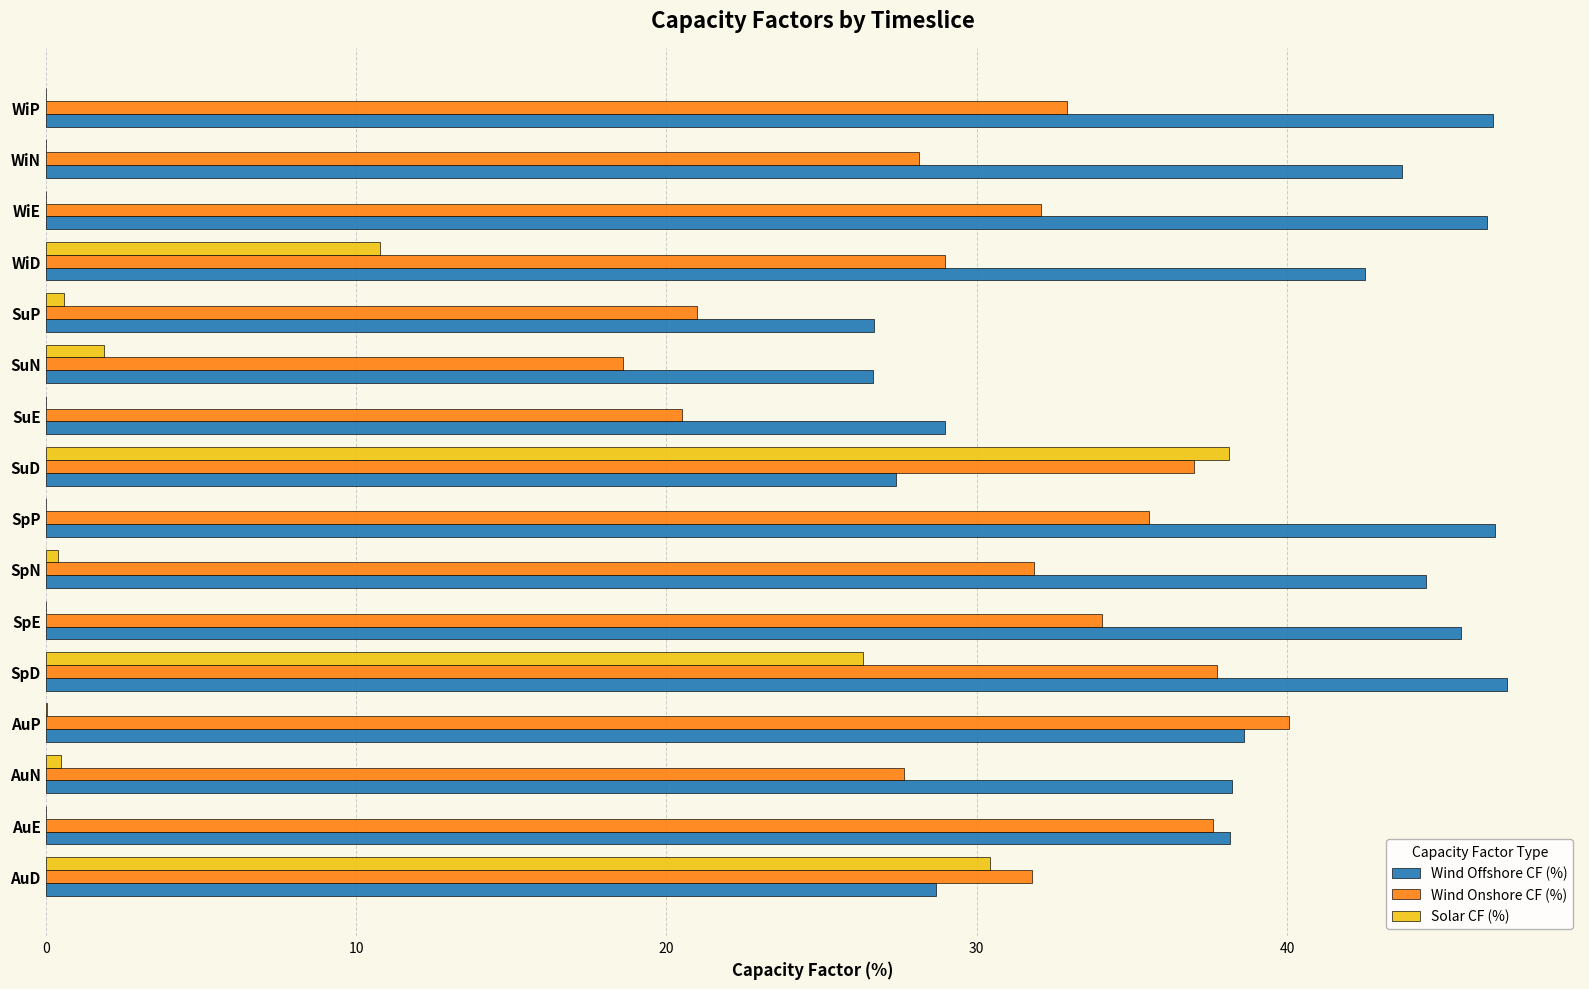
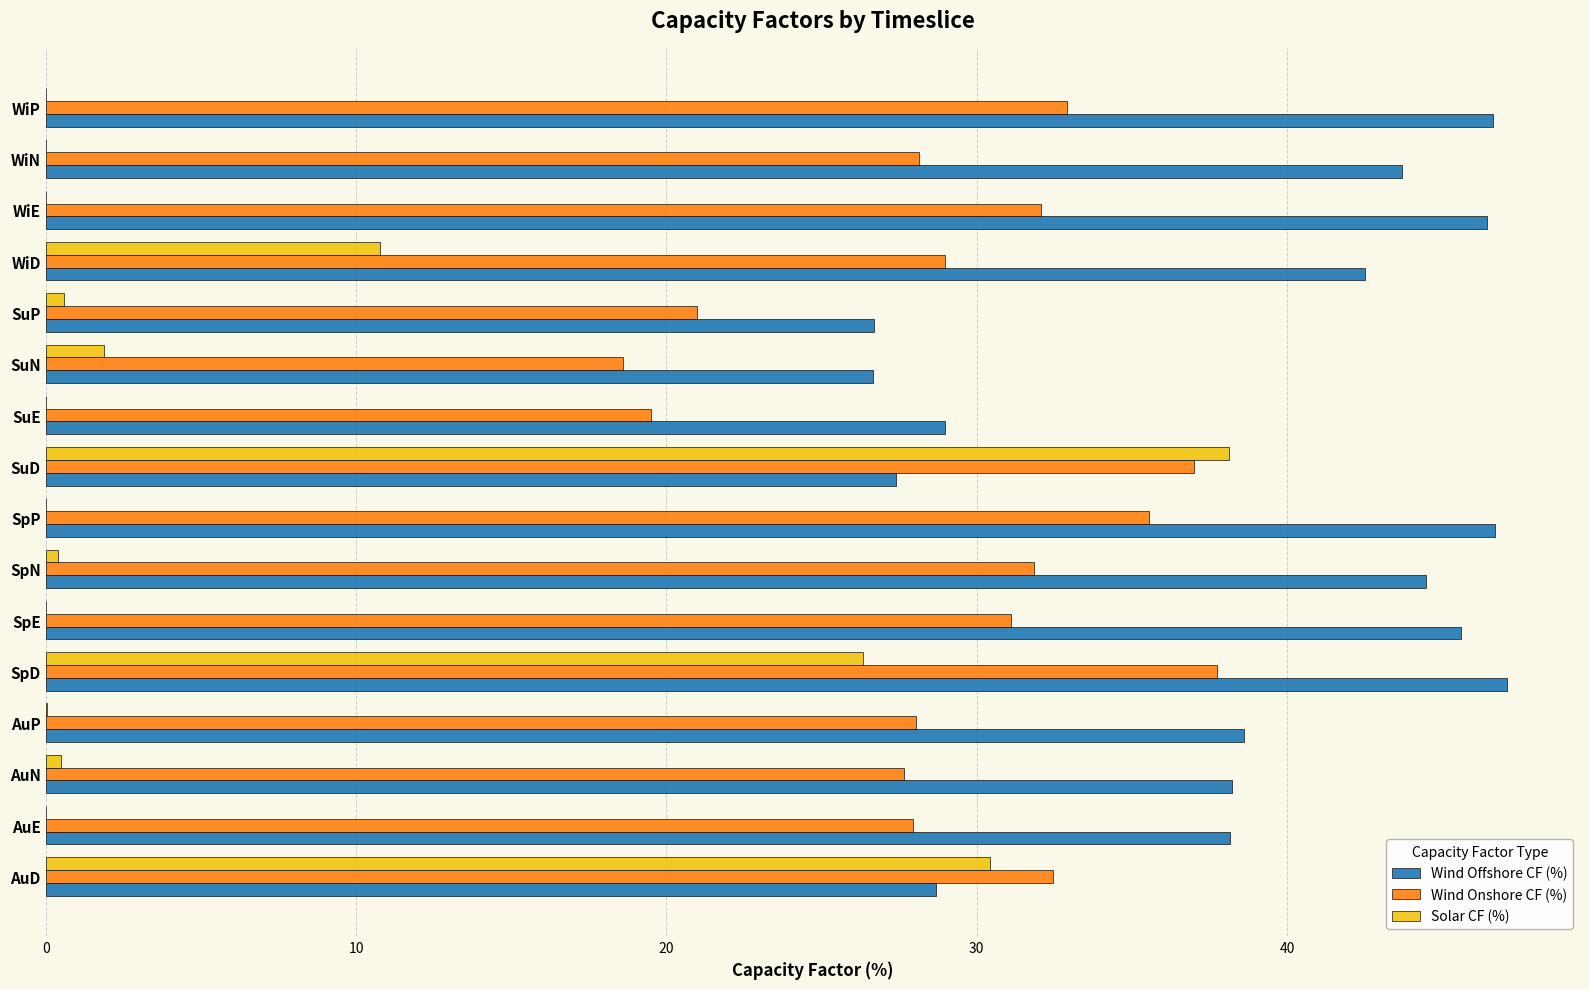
  {
    "Wind Offshore CF (%)": {
      "WiP": 46.6,
      "WiN": 43.7,
      "WiE": 46.4,
      "WiD": 42.5,
      "SuP": 26.7,
      "SuN": 26.7,
      "SuE": 29.0,
      "SuD": 27.4,
      "SpP": 46.7,
      "SpN": 44.5,
      "SpE": 45.6,
      "SpD": 47.1,
      "AuP": 38.6,
      "AuN": 38.2,
      "AuE": 38.2,
      "AuD": 28.7
    },
    "Wind Onshore CF (%)": {
      "WiP": 32.9,
      "WiN": 28.1,
      "WiE": 32.1,
      "WiD": 29.0,
      "SuP": 21.0,
      "SuN": 18.6,
-     "SuE": 20.5,
+     "SuE": 19.5,
      "SuD": 37.0,
      "SpP": 35.6,
      "SpN": 31.9,
-     "SpE": 34.0,
+     "SpE": 31.1,
      "SpD": 37.7,
-     "AuP": 40.1,
+     "AuP": 28.0,
      "AuN": 27.7,
-     "AuE": 37.6,
-     "AuD": 31.8
+     "AuE": 28.0,
+     "AuD": 32.5
    },
    "Solar CF (%)": {
      "WiP": 0.0,
      "WiN": 0.0,
      "WiE": 0.0,
      "WiD": 10.8,
      "SuP": 0.6,
      "SuN": 1.9,
      "SuE": 0.0,
      "SuD": 38.1,
      "SpN": 0.4,
      "SpE": 0.0,
      "SpD": 26.3,
      "AuN": 0.5,
      "AuE": 0.0,
      "AuD": 30.4
    }
  }
